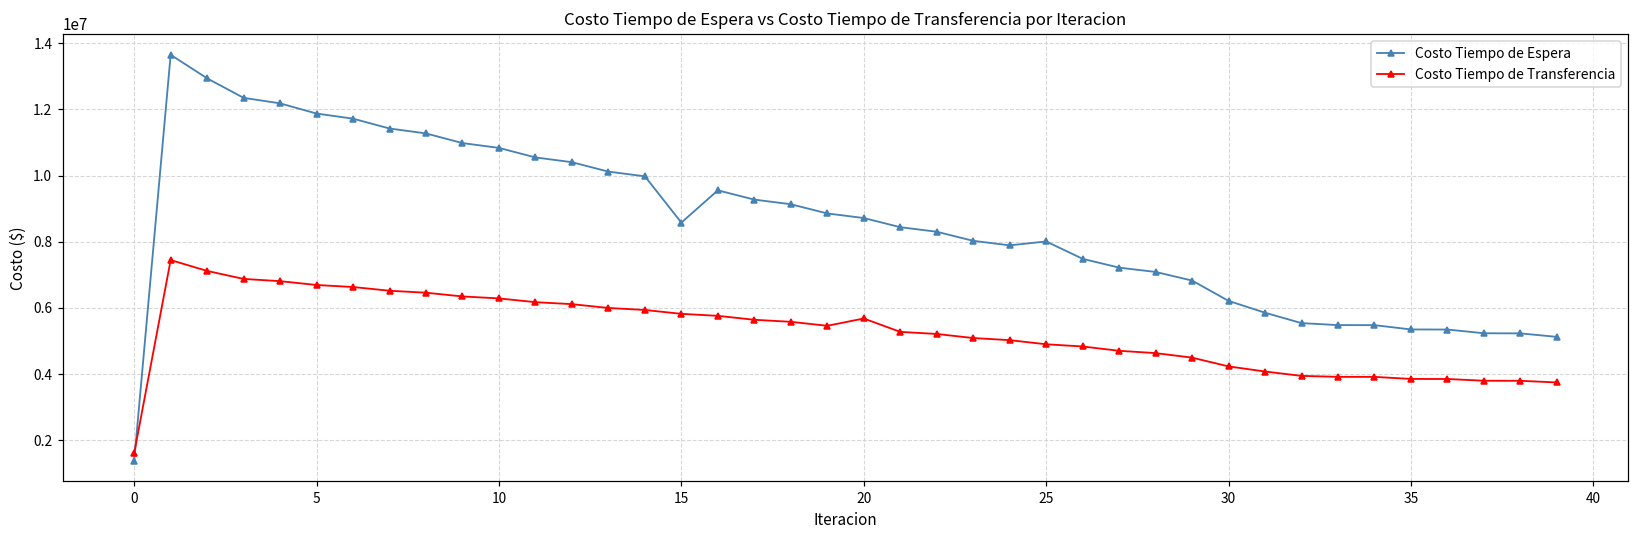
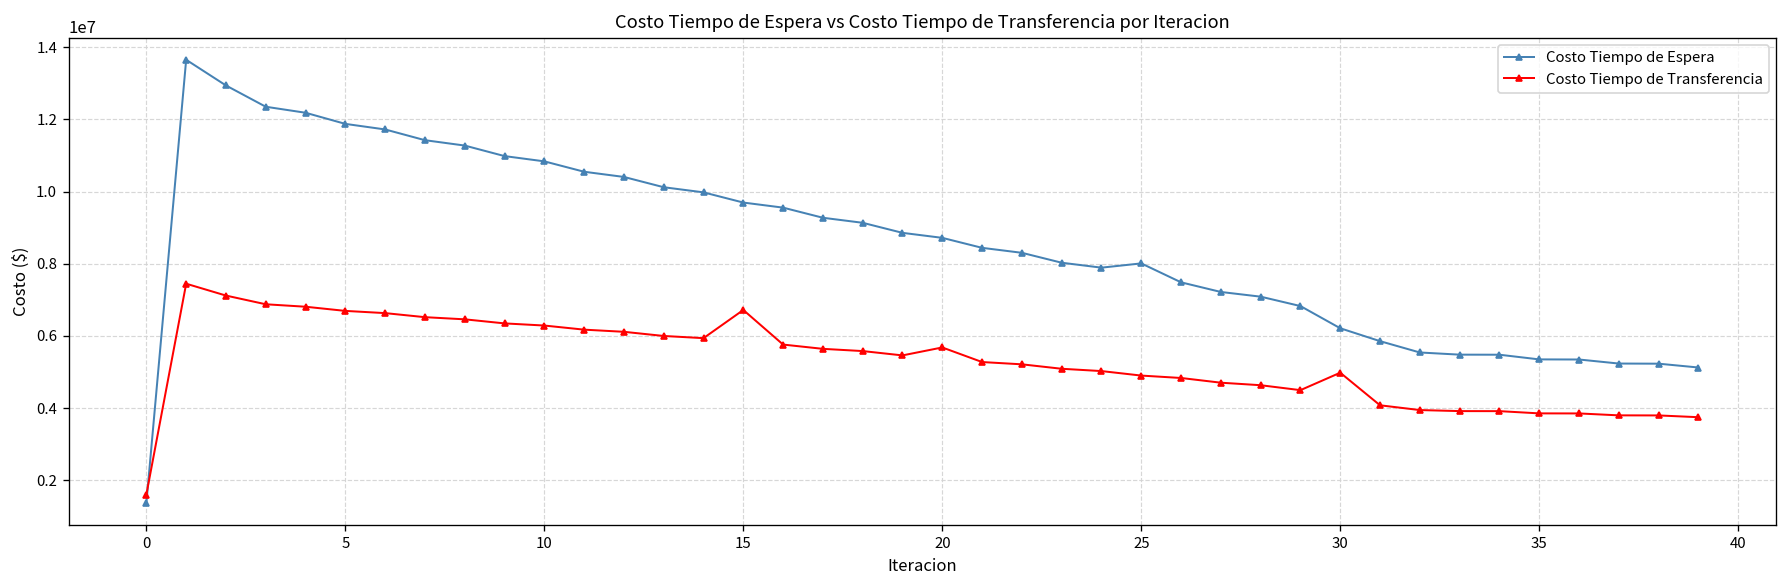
  {
    "Costo Tiempo de Espera": {
      "0": 1400000,
      "5": 11900000,
      "10": 10800000,
-     "15": 8600000,
+     "15": 9700000,
      "20": 8700000,
      "25": 8000000,
      "30": 6200000,
      "35": 5300000
    },
    "Costo Tiempo de Transferencia": {
      "0": 1600000,
      "5": 6700000,
      "10": 6300000,
-     "15": 5800000,
+     "15": 6700000,
      "20": 5700000,
      "25": 4900000,
-     "30": 4200000,
+     "30": 5000000,
      "35": 3900000
    }
  }
